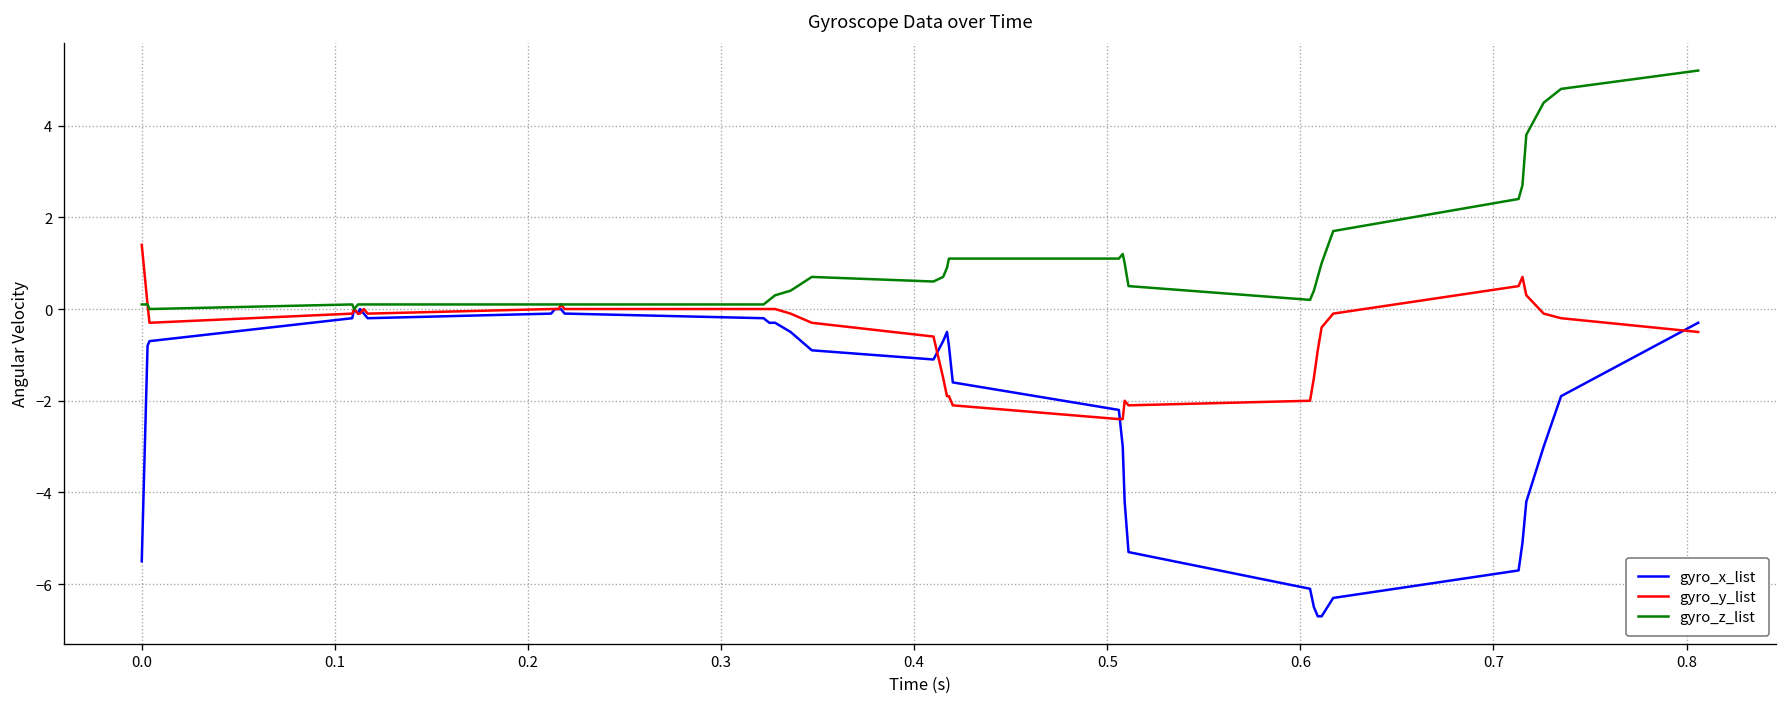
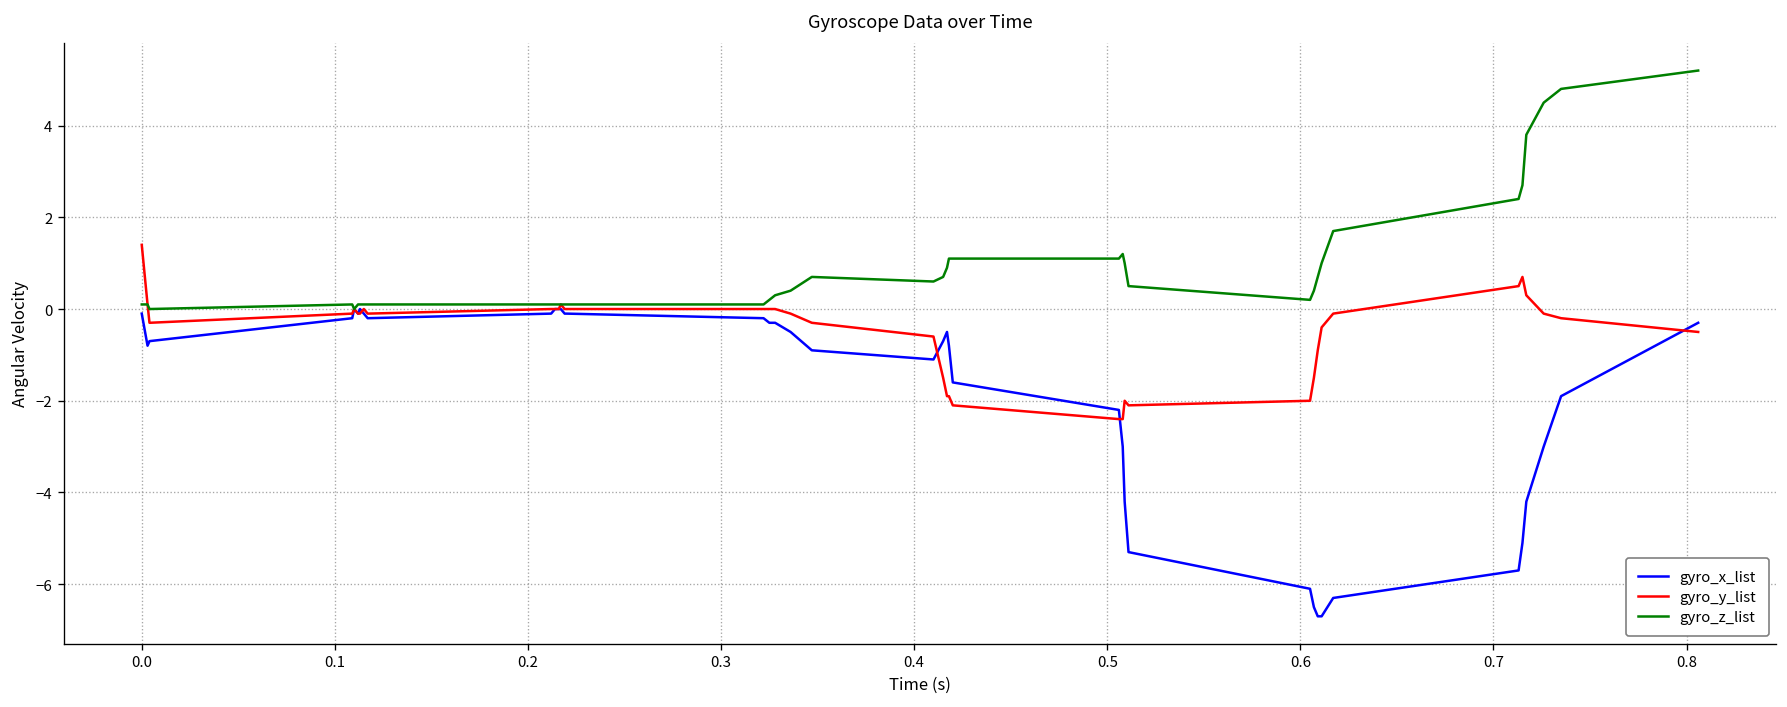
  {
    "gyro_x_list": {
-     "0.0": -5.5
+     "0.0": -0.1
    },
    "gyro_y_list": {
      "0.0": 1.4
    },
    "gyro_z_list": {
      "0.0": 0.1
    }
  }
